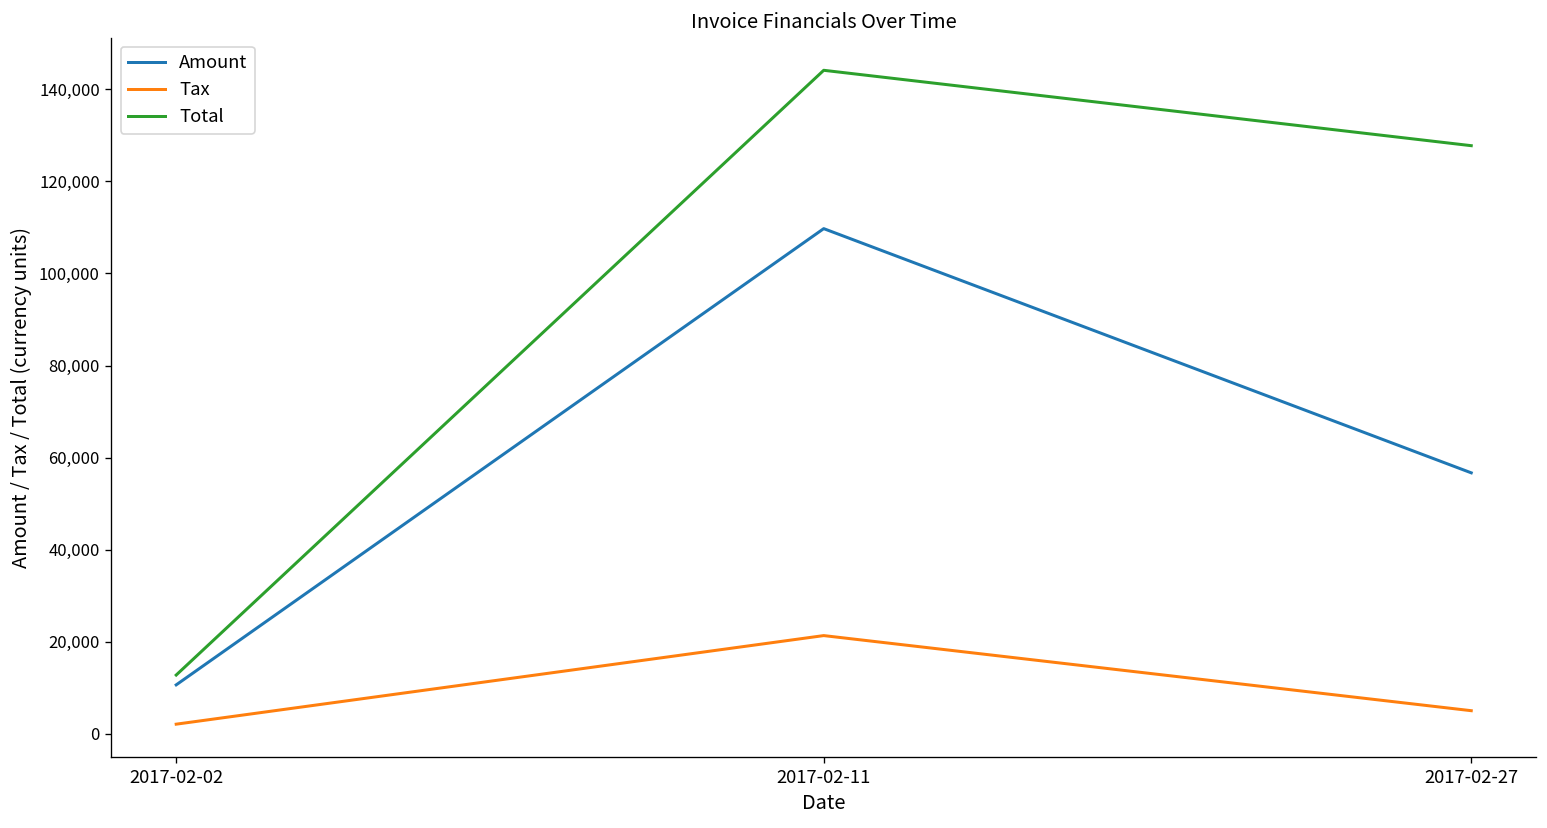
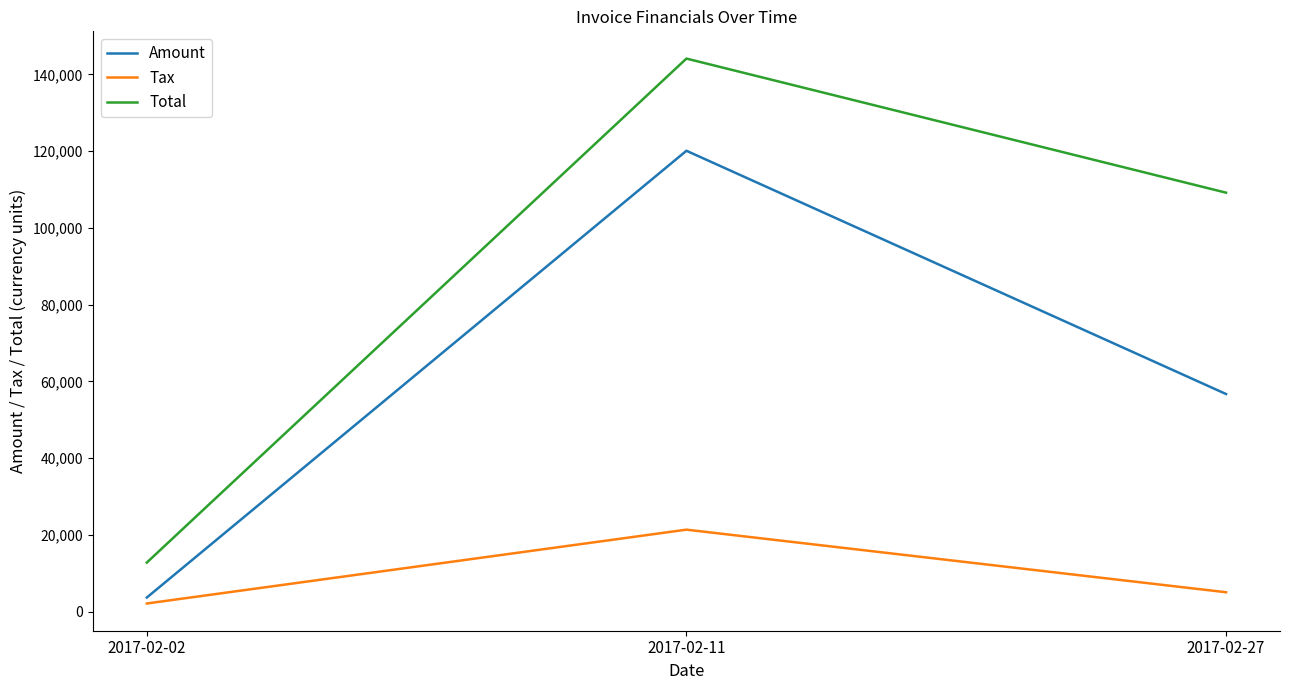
  {
    "Amount": {
-     "2017-02-02": "11,000",
-     "2017-02-11": "110,000",
+     "2017-02-02": "4,000",
+     "2017-02-11": "120,000",
      "2017-02-27": "57,000"
    },
    "Tax": {
      "2017-02-02": "2,000",
      "2017-02-11": "21,000",
      "2017-02-27": "5,000"
    },
    "Total": {
      "2017-02-02": "13,000",
      "2017-02-11": "144,000",
-     "2017-02-27": "128,000"
+     "2017-02-27": "109,000"
    }
  }
